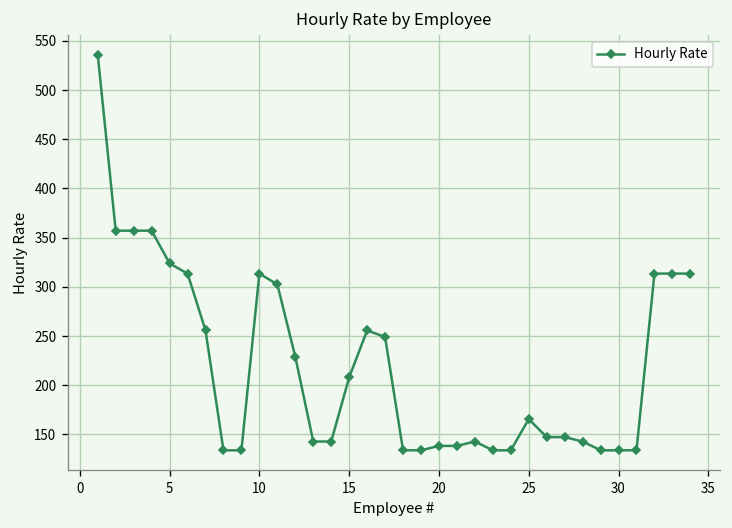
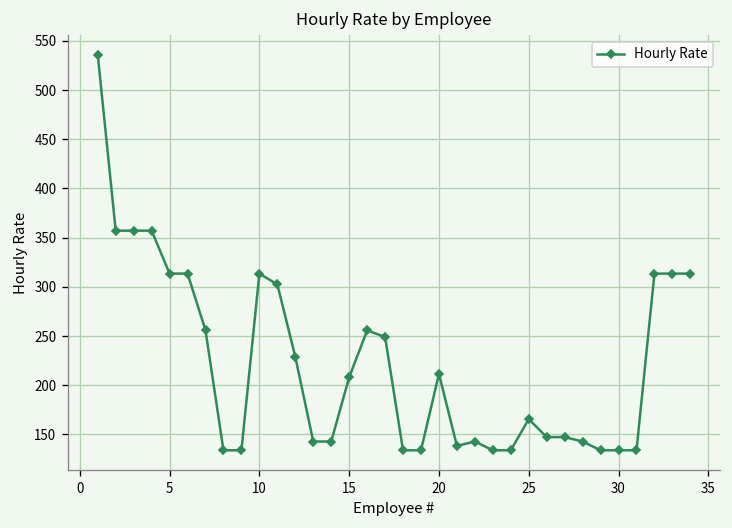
  {
-   "5": 320,
+   "5": 310,
    "10": 310,
    "15": 210,
-   "20": 140,
+   "20": 210,
    "25": 170,
    "30": 130
  }
